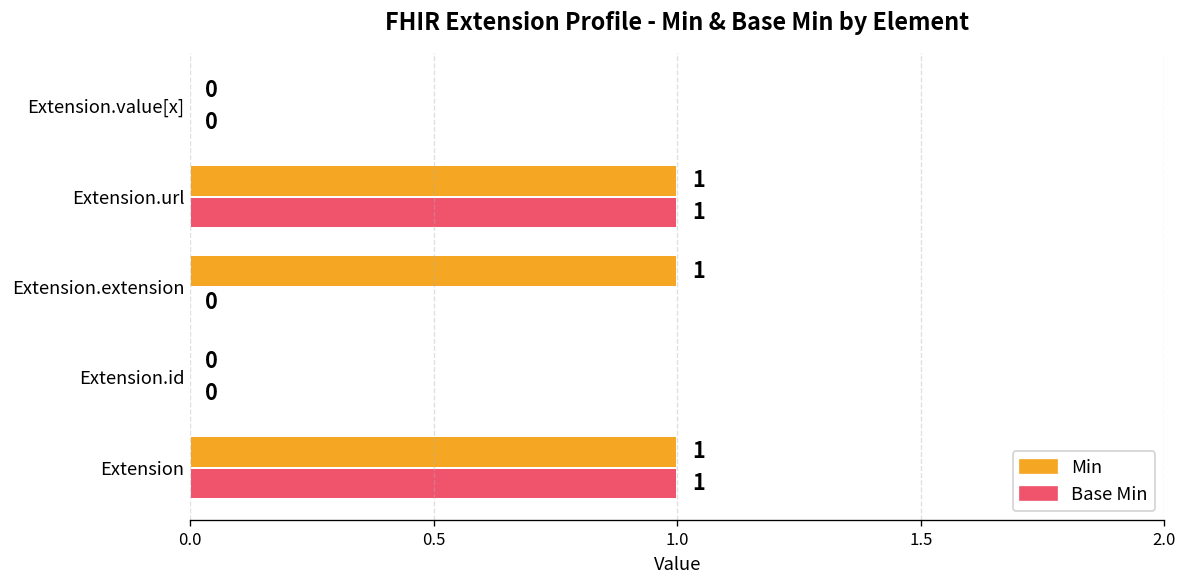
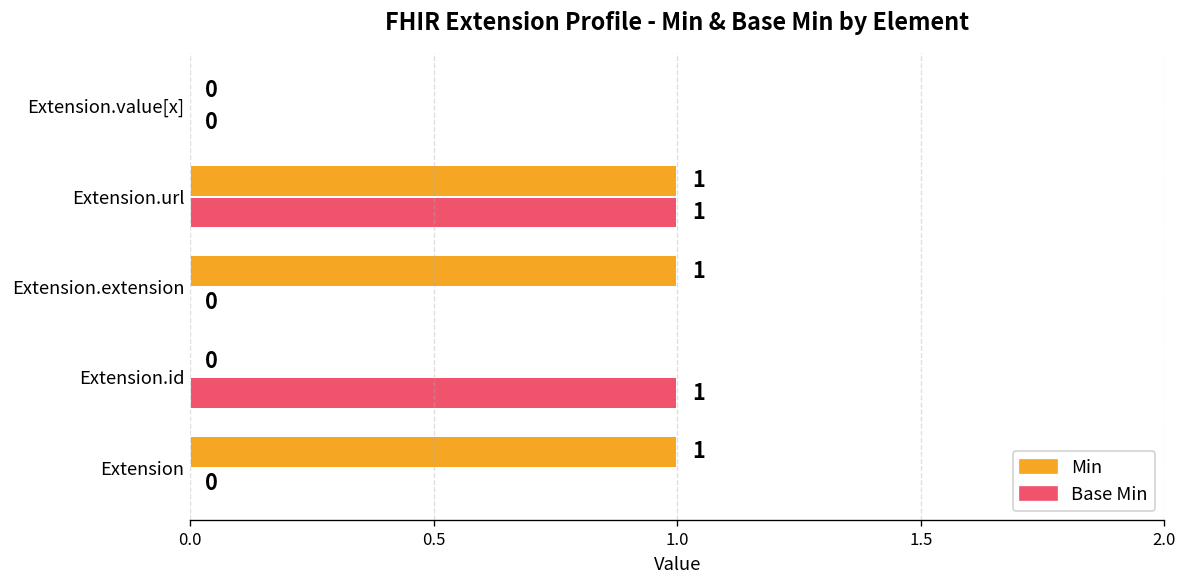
  {
    "Min": {
      "Extension.value[x]": 0,
      "Extension.url": 1,
      "Extension.extension": 1,
      "Extension.id": 0,
      "Extension": 1
    },
    "Base Min": {
      "Extension.value[x]": 0,
      "Extension.url": 1,
      "Extension.extension": 0,
-     "Extension.id": 0,
-     "Extension": 1
+     "Extension.id": 1,
+     "Extension": 0
    }
  }
